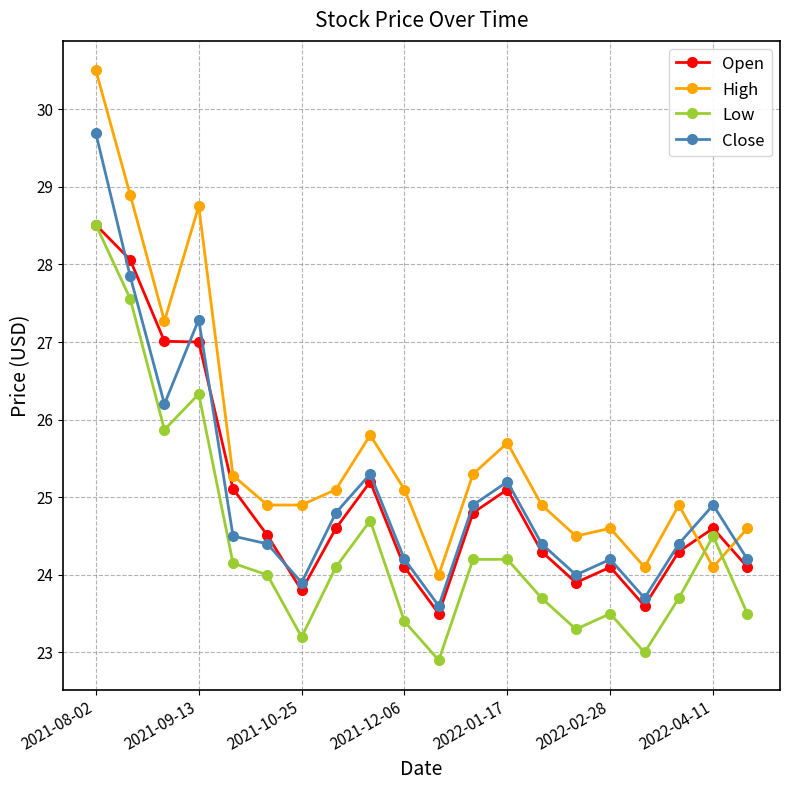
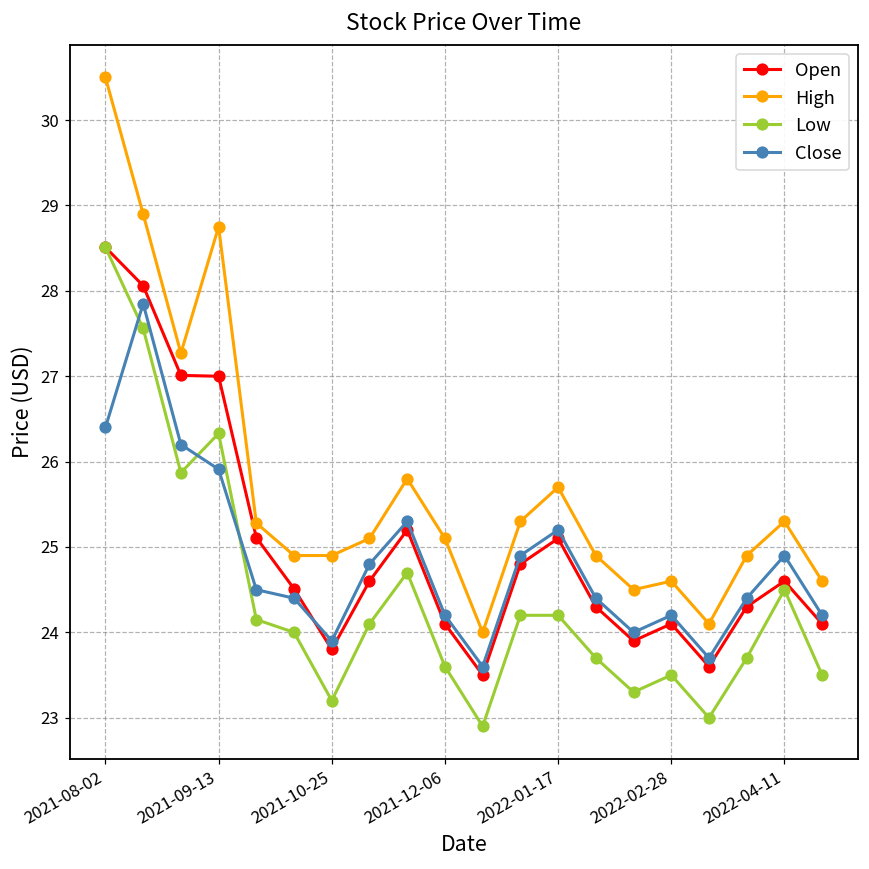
  {
    "Open": {
      "2021-09-13": 27.0,
      "2021-10-25": 23.8,
      "2021-12-06": 24.1,
      "2022-01-17": 25.1,
      "2022-02-28": 24.1,
      "2022-04-11": 24.6
    },
    "High": {
      "2021-08-02": 30.5,
      "2021-09-13": 28.8,
      "2021-10-25": 24.9,
      "2021-12-06": 25.1,
      "2022-01-17": 25.7,
      "2022-02-28": 24.6,
-     "2022-04-11": 24.1
+     "2022-04-11": 25.3
    },
    "Low": {
      "2021-09-13": 26.3,
      "2021-10-25": 23.2,
-     "2021-12-06": 23.4,
+     "2021-12-06": 23.6,
      "2022-01-17": 24.2,
      "2022-02-28": 23.5,
      "2022-04-11": 24.5
    },
    "Close": {
-     "2021-08-02": 29.7,
-     "2021-09-13": 27.3,
+     "2021-08-02": 26.4,
+     "2021-09-13": 25.9,
      "2021-10-25": 23.9,
      "2021-12-06": 24.2,
      "2022-01-17": 25.2,
      "2022-02-28": 24.2,
      "2022-04-11": 24.9
    }
  }
